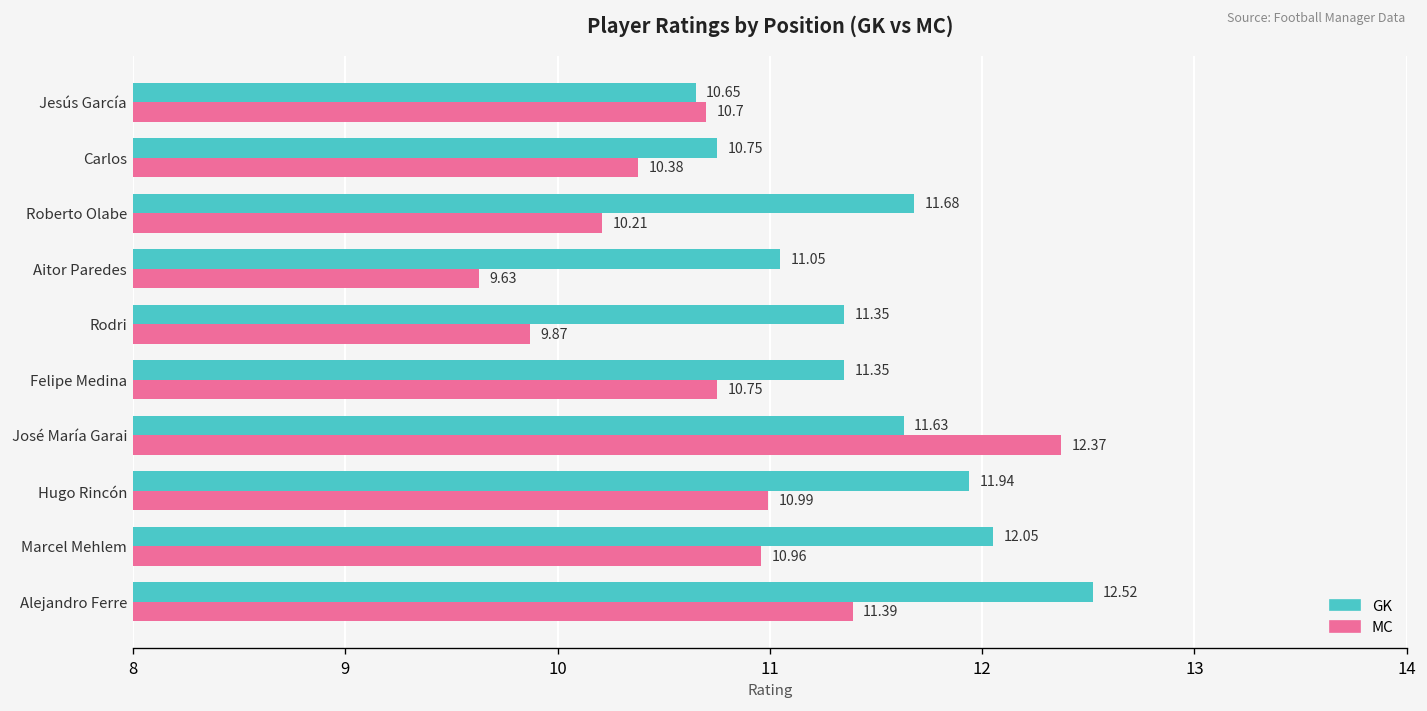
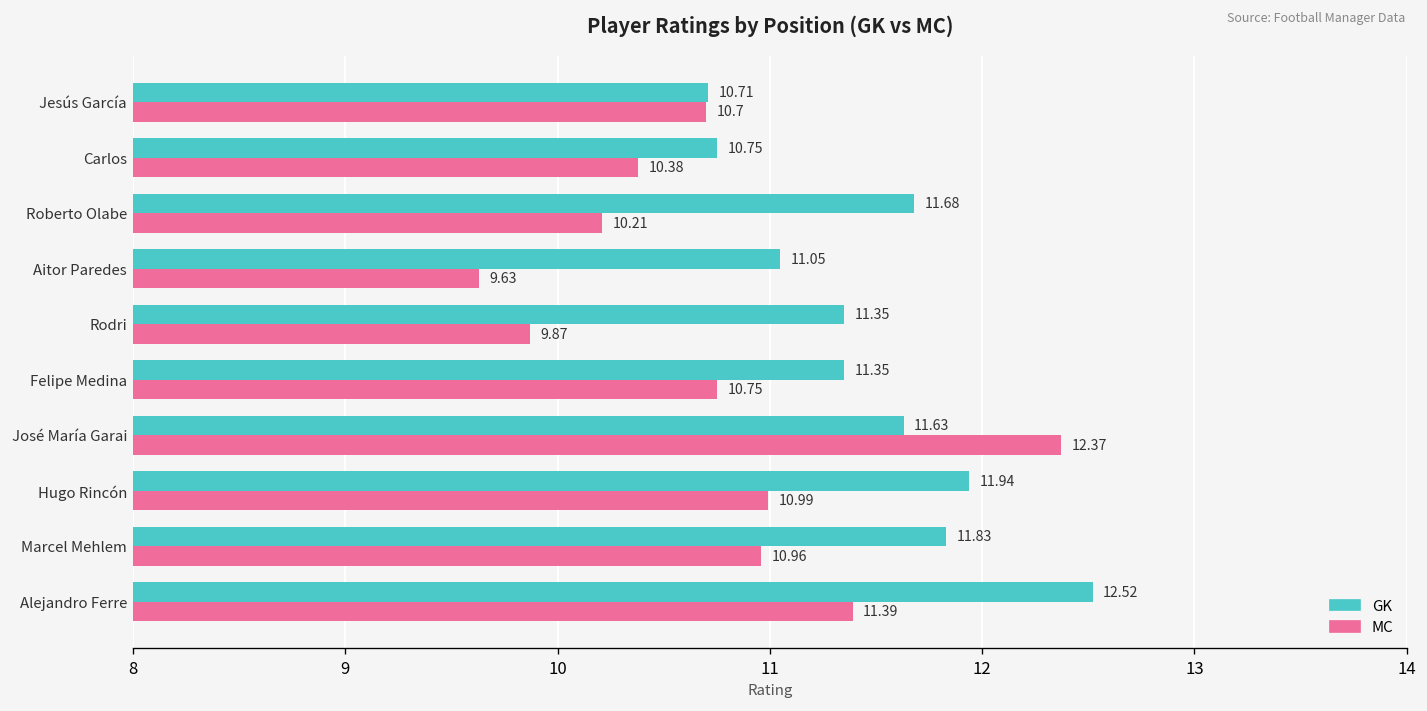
  {
    "GK": {
-     "Jesús García": 10.65,
+     "Jesús García": 10.71,
      "Carlos": 10.75,
      "Roberto Olabe": 11.68,
      "Aitor Paredes": 11.05,
      "Rodri": 11.35,
      "Felipe Medina": 11.35,
      "José María Garai": 11.63,
      "Hugo Rincón": 11.94,
-     "Marcel Mehlem": 12.05,
+     "Marcel Mehlem": 11.83,
      "Alejandro Ferre": 12.52
    },
    "MC": {
      "Jesús García": 10.7,
      "Carlos": 10.38,
      "Roberto Olabe": 10.21,
      "Aitor Paredes": 9.63,
      "Rodri": 9.87,
      "Felipe Medina": 10.75,
      "José María Garai": 12.37,
      "Hugo Rincón": 10.99,
      "Marcel Mehlem": 10.96,
      "Alejandro Ferre": 11.39
    }
  }
